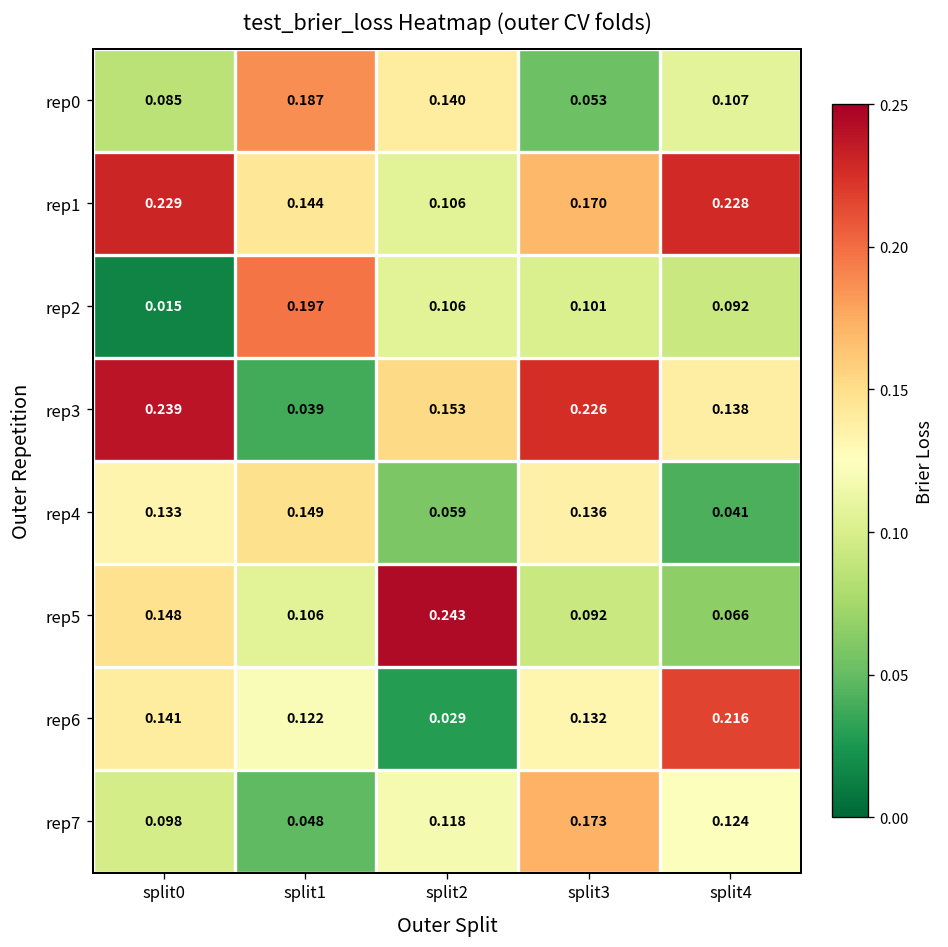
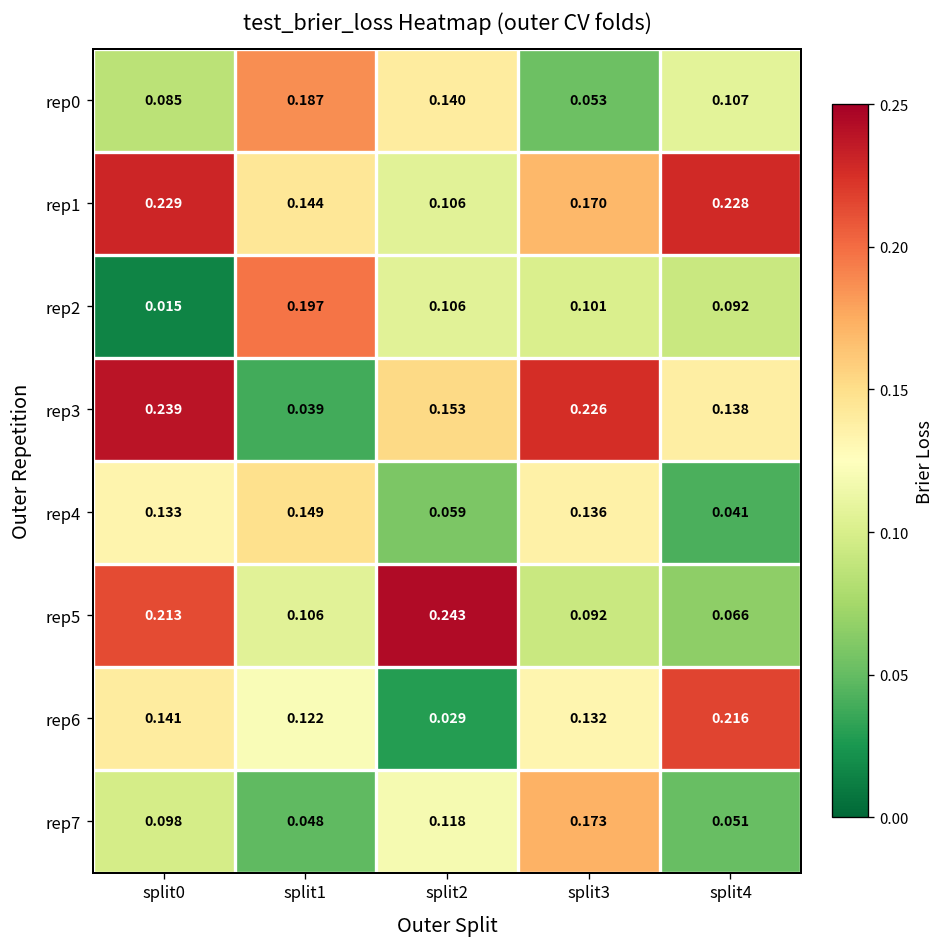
  {
    "rep0": {
      "split0": 0.085,
      "split1": 0.187,
      "split2": 0.140,
      "split3": 0.053,
      "split4": 0.107
    },
    "rep1": {
      "split0": 0.229,
      "split1": 0.144,
      "split2": 0.106,
      "split3": 0.170,
      "split4": 0.228
    },
    "rep2": {
      "split0": 0.015,
      "split1": 0.197,
      "split2": 0.106,
      "split3": 0.101,
      "split4": 0.092
    },
    "rep3": {
      "split0": 0.239,
      "split1": 0.039,
      "split2": 0.153,
      "split3": 0.226,
      "split4": 0.138
    },
    "rep4": {
      "split0": 0.133,
      "split1": 0.149,
      "split2": 0.059,
      "split3": 0.136,
      "split4": 0.041
    },
    "rep5": {
-     "split0": 0.148,
+     "split0": 0.213,
      "split1": 0.106,
      "split2": 0.243,
      "split3": 0.092,
      "split4": 0.066
    },
    "rep6": {
      "split0": 0.141,
      "split1": 0.122,
      "split2": 0.029,
      "split3": 0.132,
      "split4": 0.216
    },
    "rep7": {
      "split0": 0.098,
      "split1": 0.048,
      "split2": 0.118,
      "split3": 0.173,
-     "split4": 0.124
+     "split4": 0.051
    }
  }
